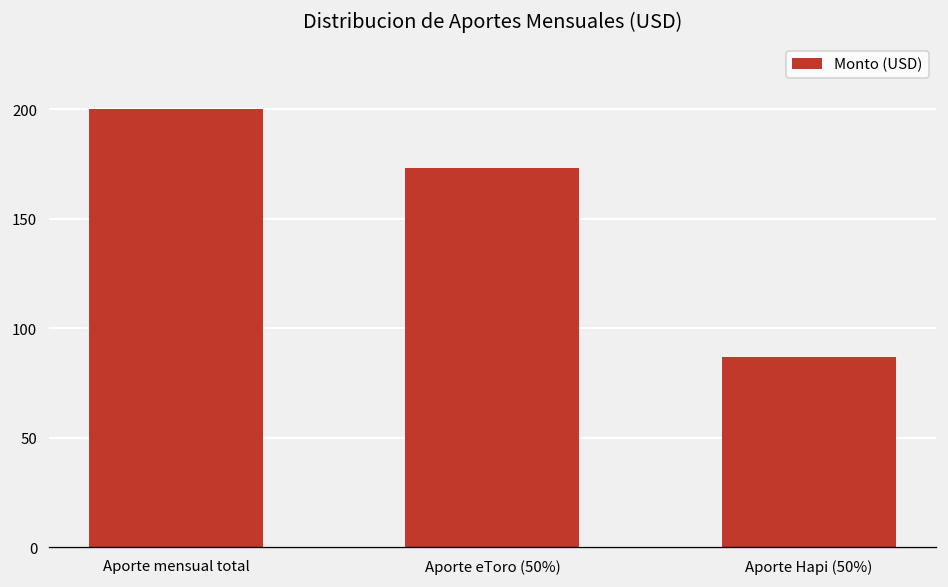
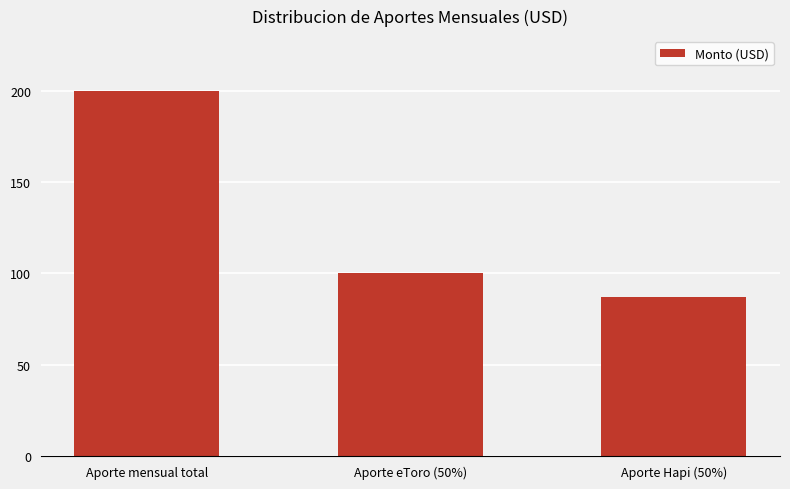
  {
    "Aporte mensual total": 200,
-   "Aporte eToro (50%)": 173,
+   "Aporte eToro (50%)": 100,
    "Aporte Hapi (50%)": 87
  }
